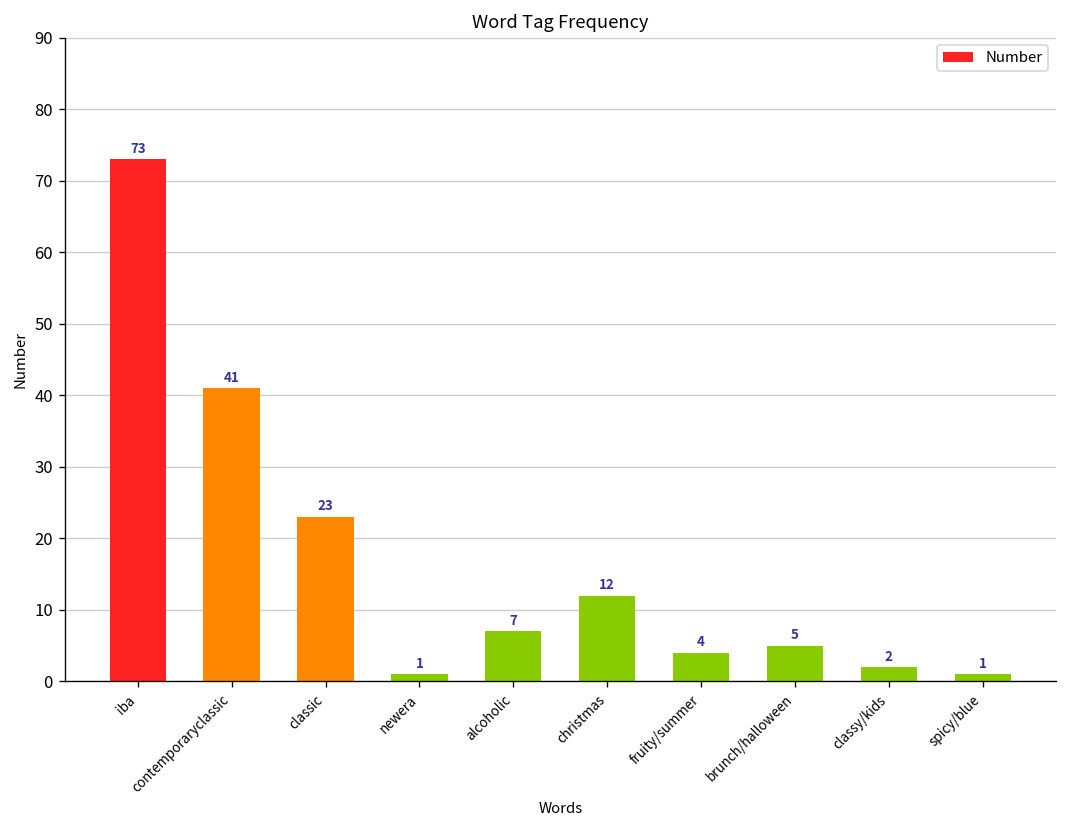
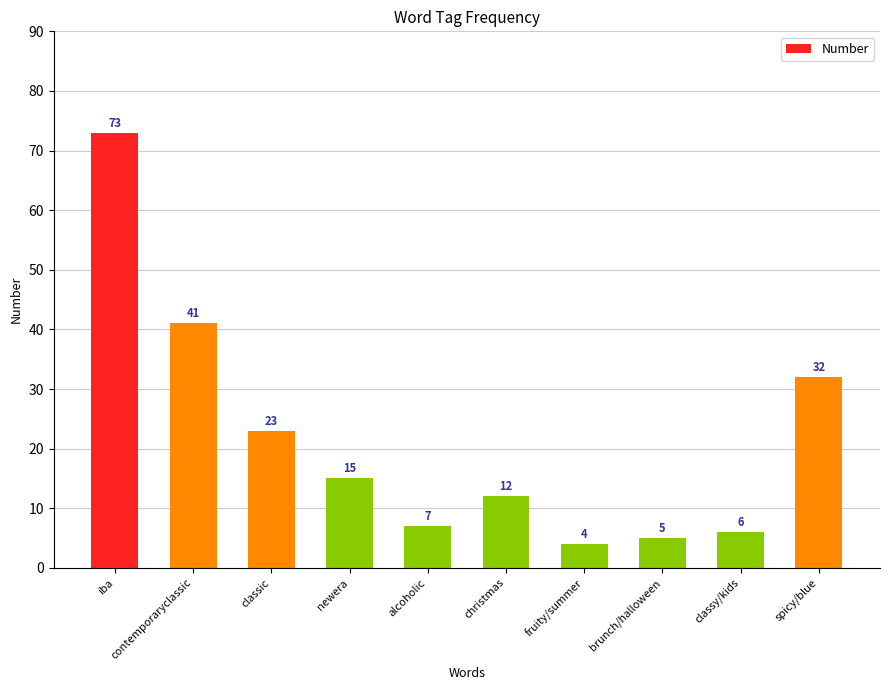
  {
    "iba": 73,
    "contemporaryclassic": 41,
    "classic": 23,
-   "newera": 1,
+   "newera": 15,
    "alcoholic": 7,
    "christmas": 12,
    "fruity/summer": 4,
    "brunch/halloween": 5,
-   "classy/kids": 2,
-   "spicy/blue": 1
+   "classy/kids": 6,
+   "spicy/blue": 32
  }
